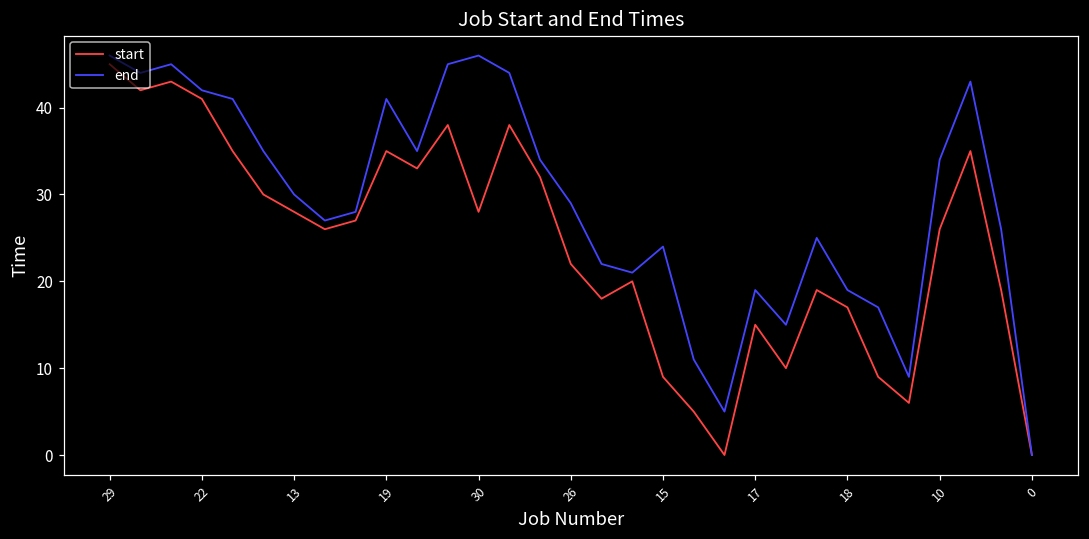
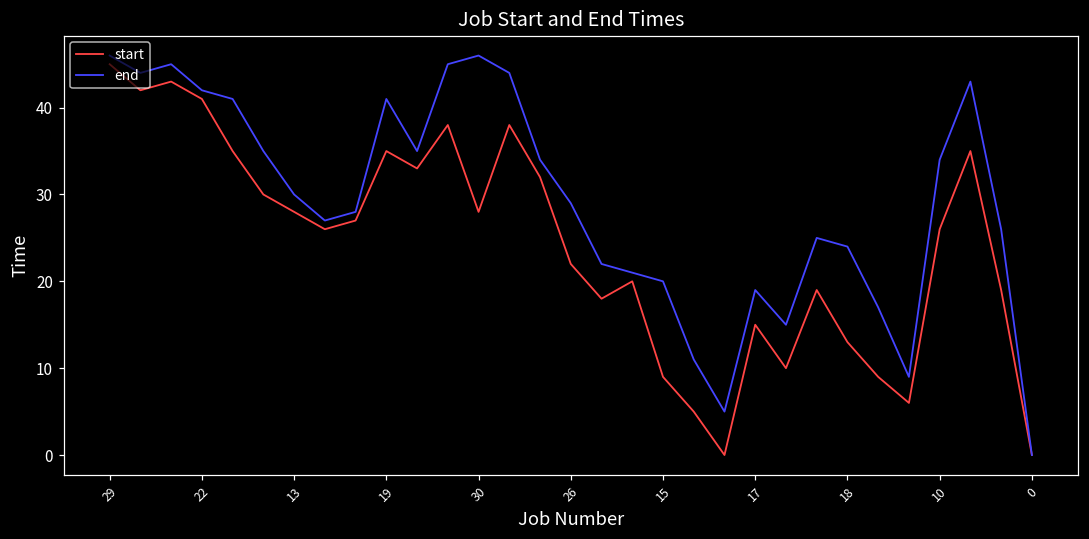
  {
    "start": {
      "30": 28,
      "15": 9,
-     "18": 17
+     "18": 13
    },
    "end": {
      "30": 46,
-     "15": 24,
-     "18": 19
+     "15": 20,
+     "18": 24
    }
  }
